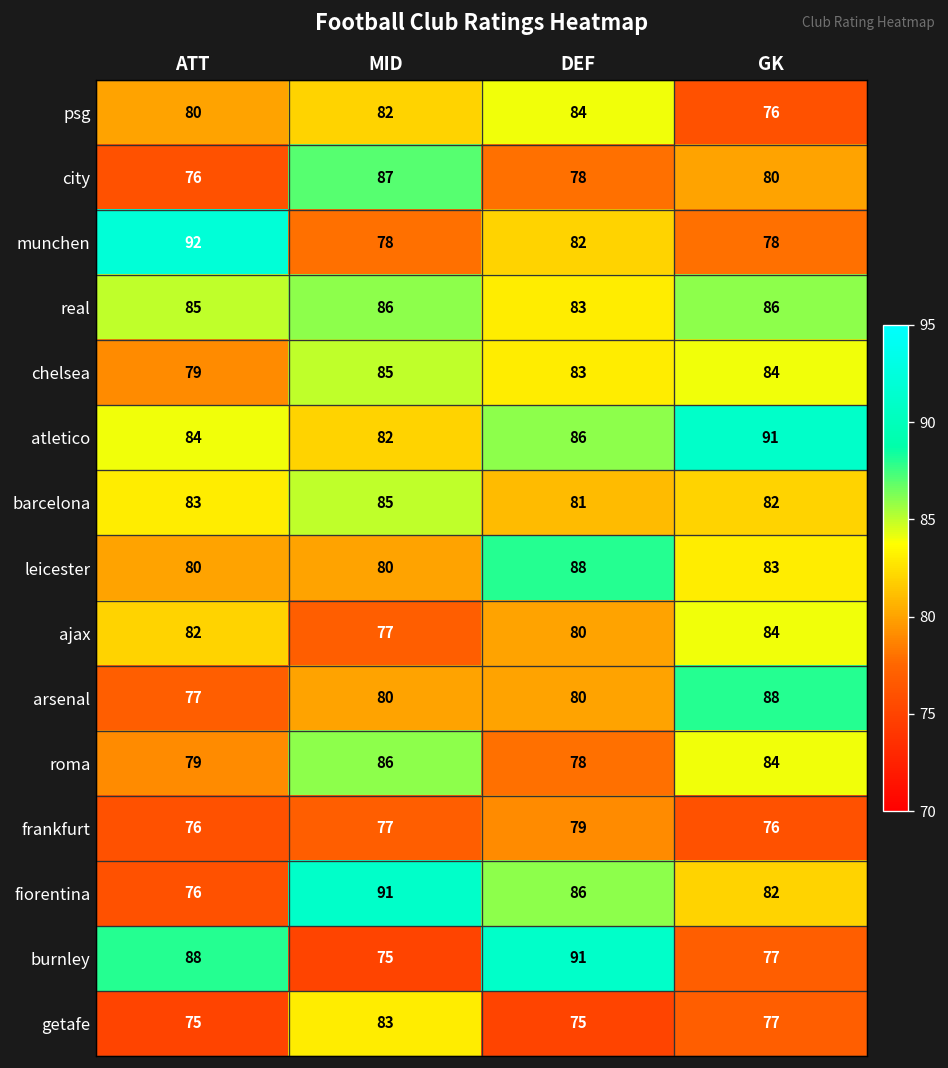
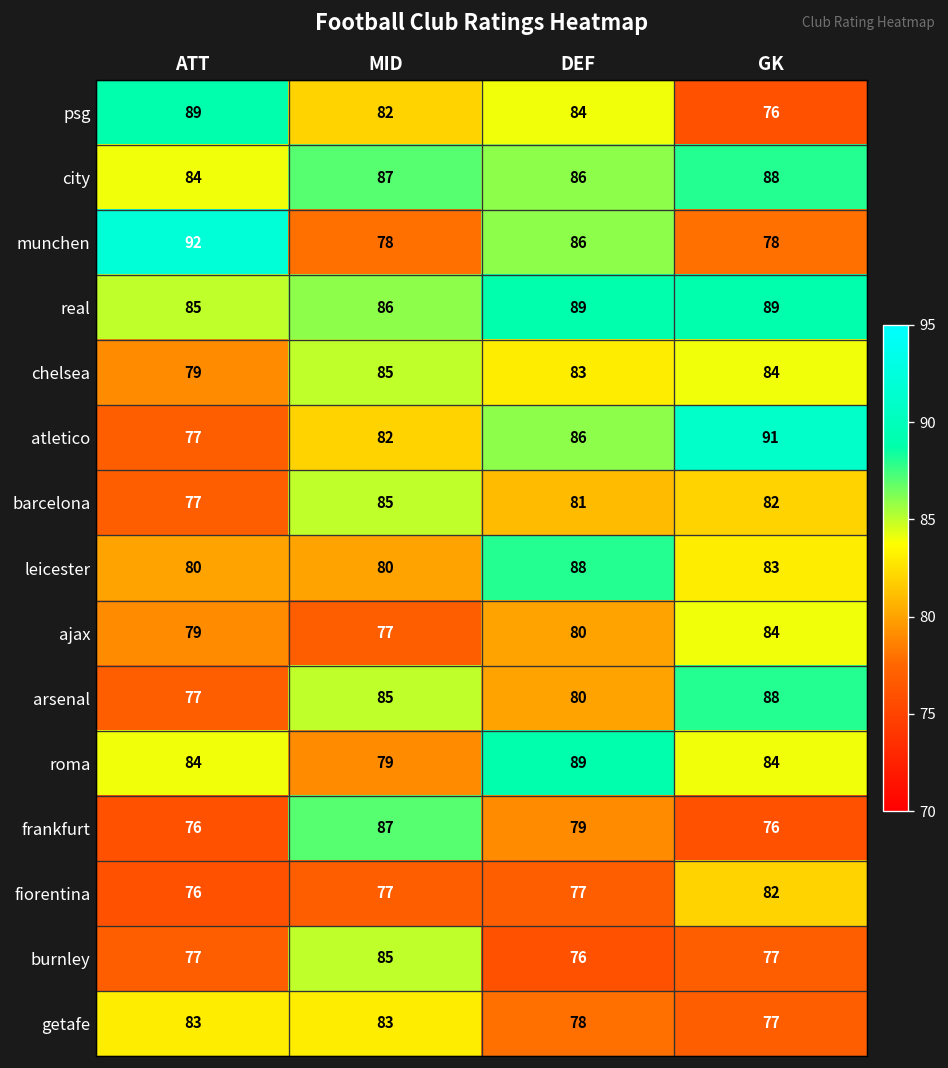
  {
    "psg": {
-     "ATT": 80,
+     "ATT": 89,
      "MID": 82,
      "DEF": 84,
      "GK": 76
    },
    "city": {
-     "ATT": 76,
+     "ATT": 84,
      "MID": 87,
-     "DEF": 78,
-     "GK": 80
+     "DEF": 86,
+     "GK": 88
    },
    "munchen": {
      "ATT": 92,
      "MID": 78,
-     "DEF": 82,
+     "DEF": 86,
      "GK": 78
    },
    "real": {
      "ATT": 85,
      "MID": 86,
-     "DEF": 83,
-     "GK": 86
+     "DEF": 89,
+     "GK": 89
    },
    "chelsea": {
      "ATT": 79,
      "MID": 85,
      "DEF": 83,
      "GK": 84
    },
    "atletico": {
-     "ATT": 84,
+     "ATT": 77,
      "MID": 82,
      "DEF": 86,
      "GK": 91
    },
    "barcelona": {
-     "ATT": 83,
+     "ATT": 77,
      "MID": 85,
      "DEF": 81,
      "GK": 82
    },
    "leicester": {
      "ATT": 80,
      "MID": 80,
      "DEF": 88,
      "GK": 83
    },
    "ajax": {
-     "ATT": 82,
+     "ATT": 79,
      "MID": 77,
      "DEF": 80,
      "GK": 84
    },
    "arsenal": {
      "ATT": 77,
-     "MID": 80,
+     "MID": 85,
      "DEF": 80,
      "GK": 88
    },
    "roma": {
-     "ATT": 79,
-     "MID": 86,
-     "DEF": 78,
+     "ATT": 84,
+     "MID": 79,
+     "DEF": 89,
      "GK": 84
    },
    "frankfurt": {
      "ATT": 76,
-     "MID": 77,
+     "MID": 87,
      "DEF": 79,
      "GK": 76
    },
    "fiorentina": {
      "ATT": 76,
-     "MID": 91,
-     "DEF": 86,
+     "MID": 77,
+     "DEF": 77,
      "GK": 82
    },
    "burnley": {
-     "ATT": 88,
-     "MID": 75,
-     "DEF": 91,
+     "ATT": 77,
+     "MID": 85,
+     "DEF": 76,
      "GK": 77
    },
    "getafe": {
-     "ATT": 75,
+     "ATT": 83,
      "MID": 83,
-     "DEF": 75,
+     "DEF": 78,
      "GK": 77
    }
  }
